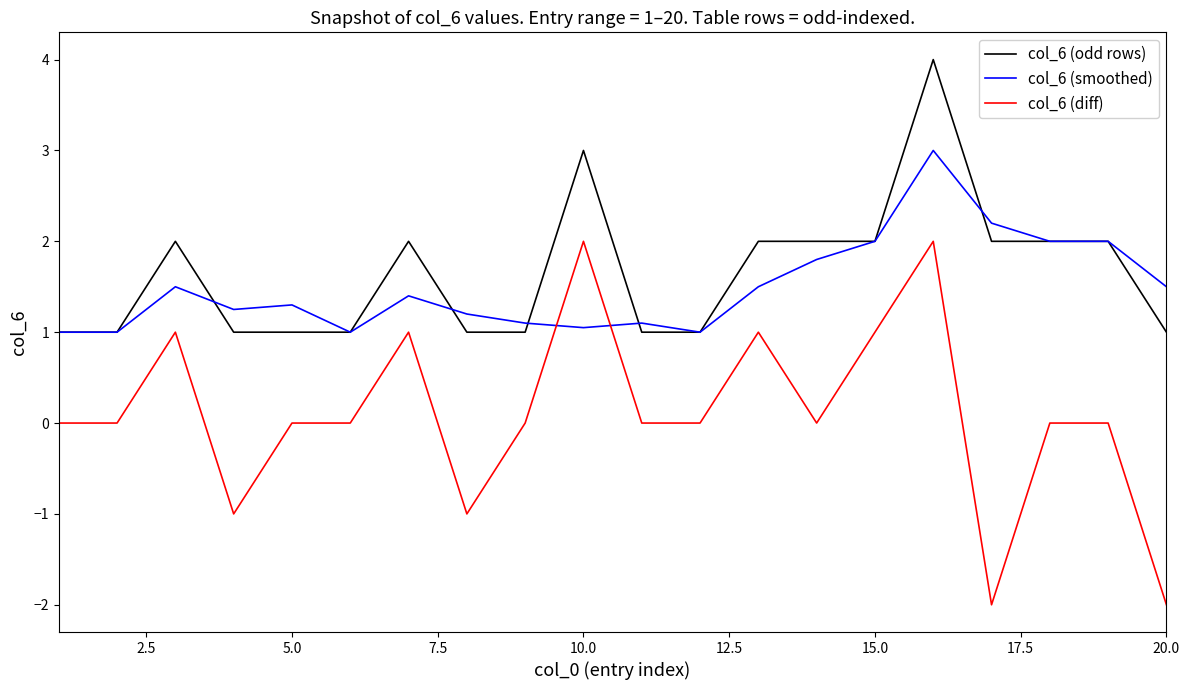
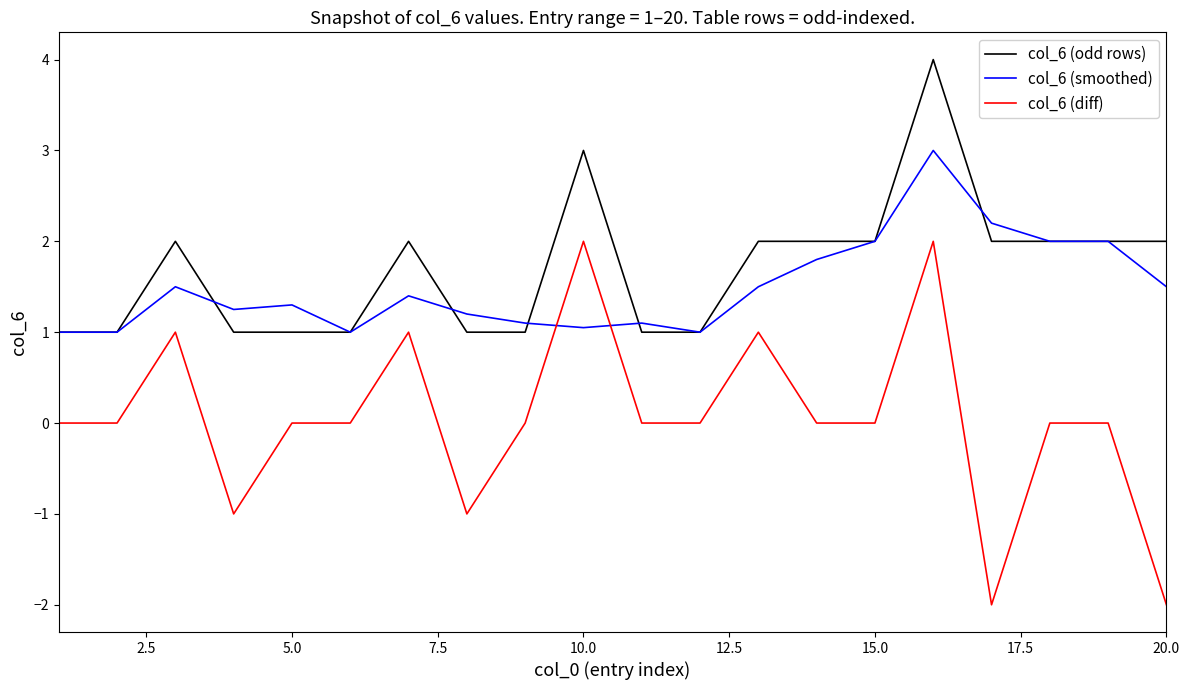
  {
    "col_6 (odd rows)": {
      "5.0": 1,
      "10.0": 3,
-     "20.0": 1
+     "20.0": 2
    },
    "col_6 (smoothed)": {
      "5.0": 1.3,
      "10.0": 1.1,
      "20.0": 1.5
    },
    "col_6 (diff)": {
      "5.0": 0,
      "10.0": 2,
-     "15.0": 1,
+     "15.0": 0,
      "20.0": -2
    }
  }
